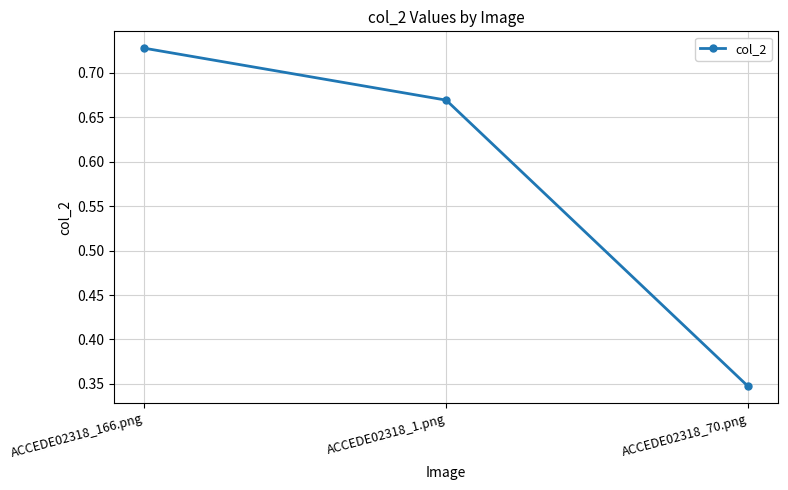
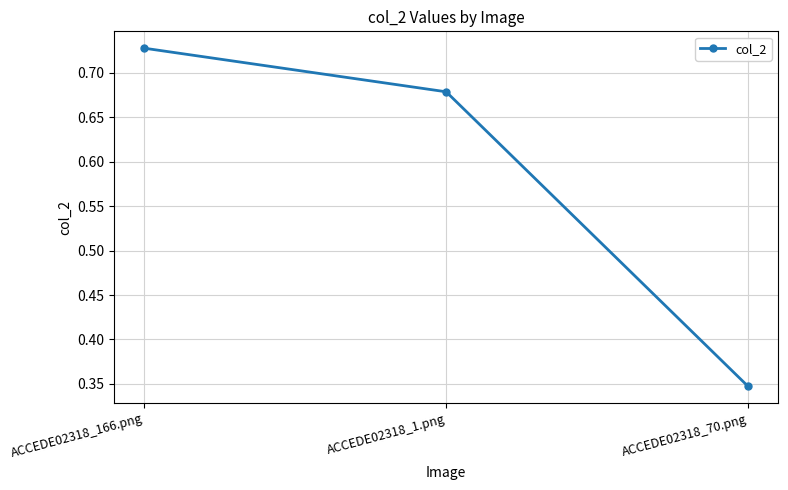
  {
    "ACCEDE02318_166.png": 0.73,
-   "ACCEDE02318_1.png": 0.67,
+   "ACCEDE02318_1.png": 0.68,
    "ACCEDE02318_70.png": 0.35
  }
